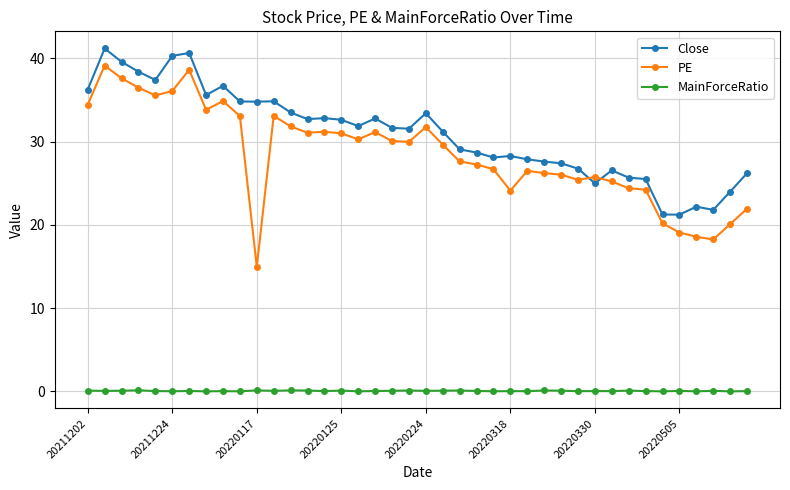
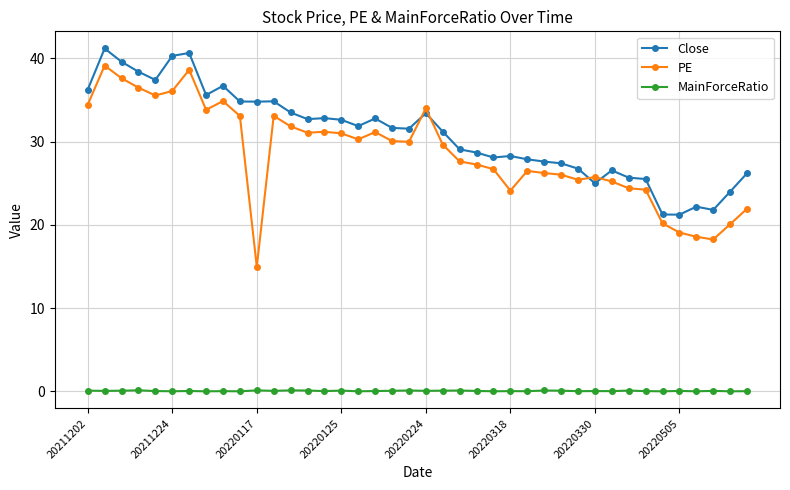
  {
    "Close": {
      "20211202": 36,
      "20211224": 40,
      "20220117": 35,
      "20220125": 33,
      "20220224": 33,
      "20220318": 28,
      "20220330": 25,
      "20220505": 21
    },
    "PE": {
      "20211202": 34,
      "20211224": 36,
      "20220117": 15,
      "20220125": 31,
-     "20220224": 32,
+     "20220224": 34,
      "20220318": 24,
      "20220330": 26,
      "20220505": 19
    },
    "MainForceRatio": {
      "20211202": 0,
      "20211224": 0,
      "20220117": 0,
      "20220125": 0,
      "20220224": 0,
      "20220318": 0,
      "20220330": 0,
      "20220505": 0
    }
  }
